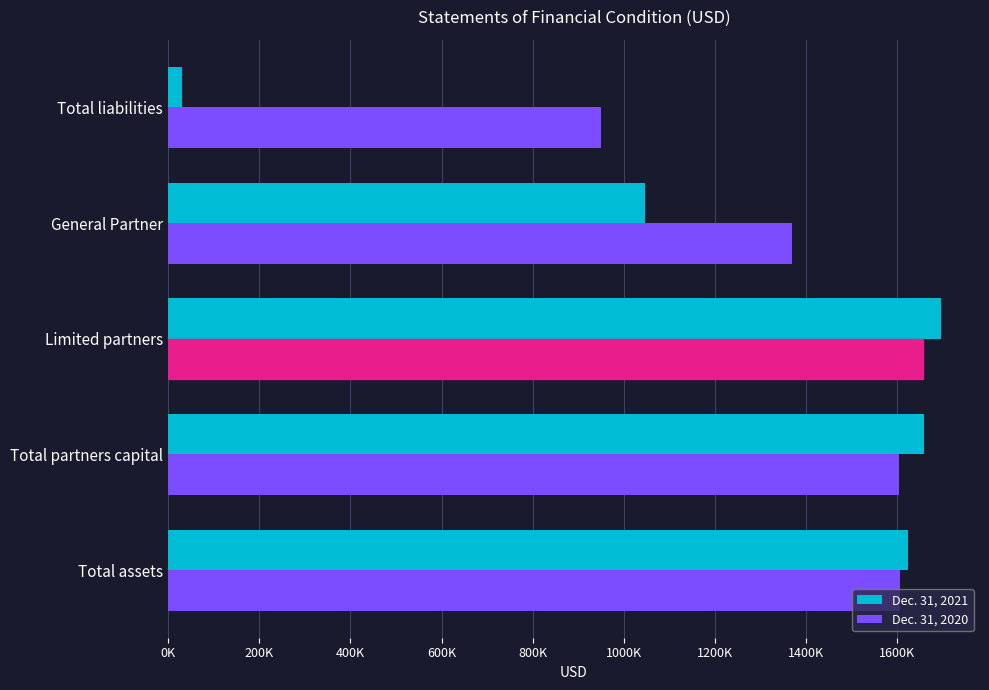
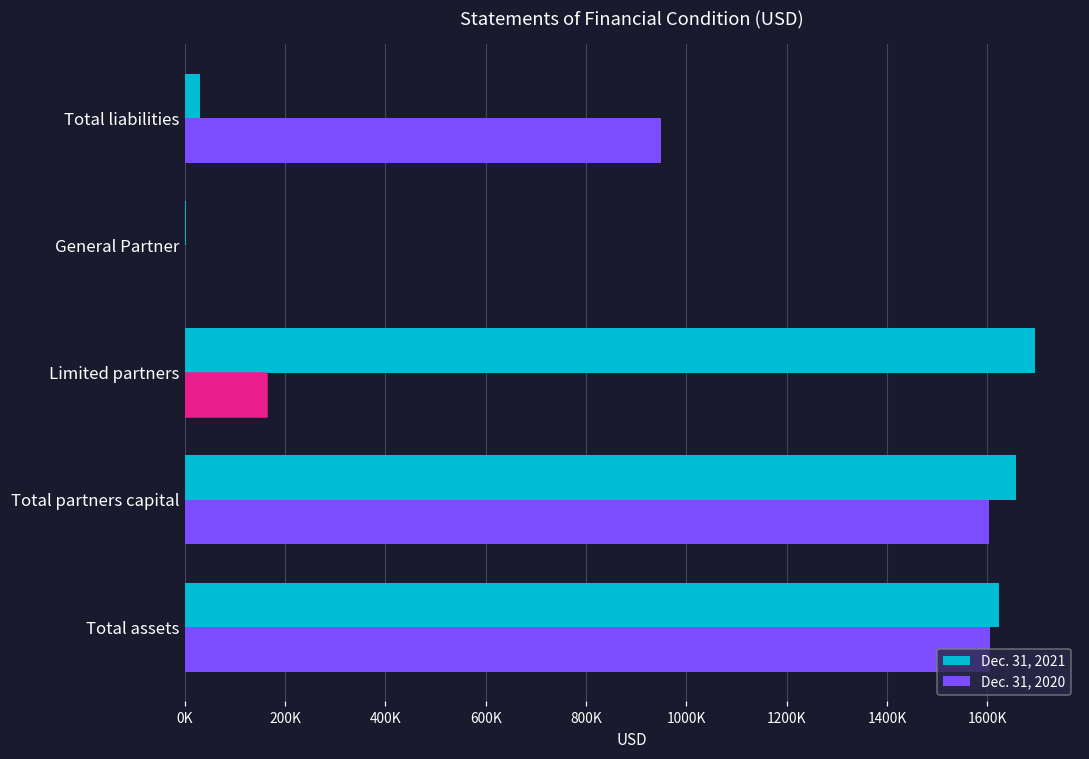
  {
    "Dec. 31, 2021": {
      "Total liabilities": 30000,
-     "General Partner": 1050000,
+     "General Partner": 0,
      "Limited partners": 1700000,
      "Total partners capital": 1660000,
      "Total assets": 1620000
    },
    "Dec. 31, 2020": {
      "Total liabilities": 950000,
-     "General Partner": 1370000,
-     "Limited partners": 1660000,
+     "General Partner": 0,
+     "Limited partners": 160000,
      "Total partners capital": 1600000
    }
  }
